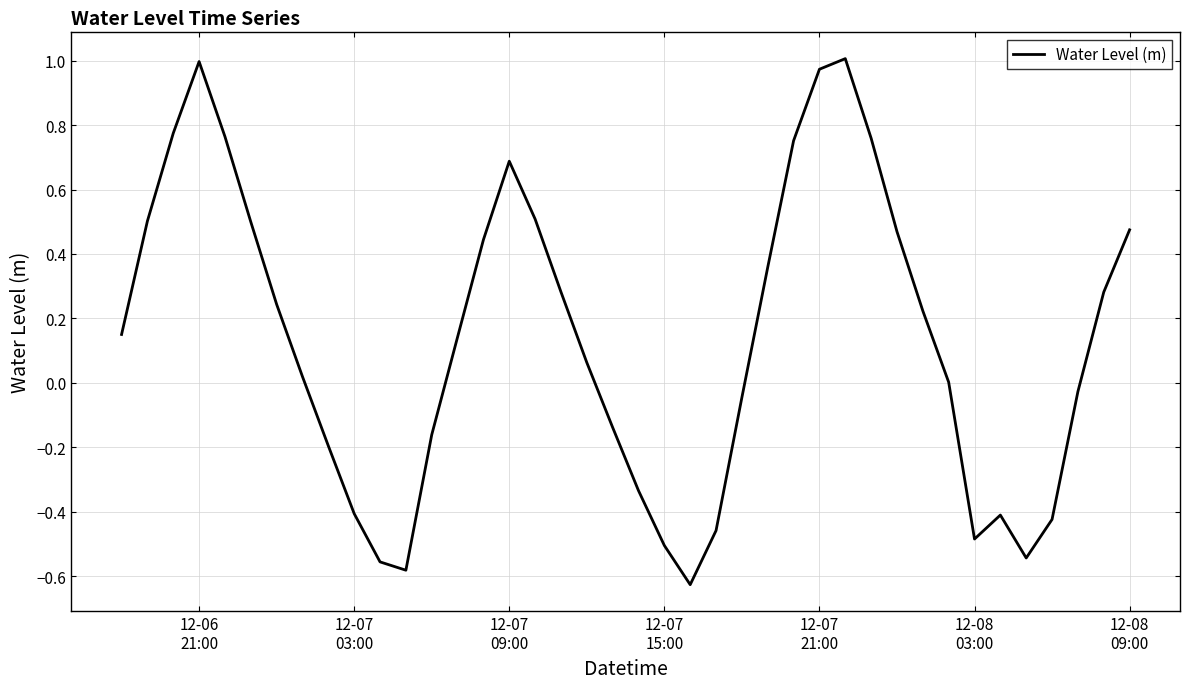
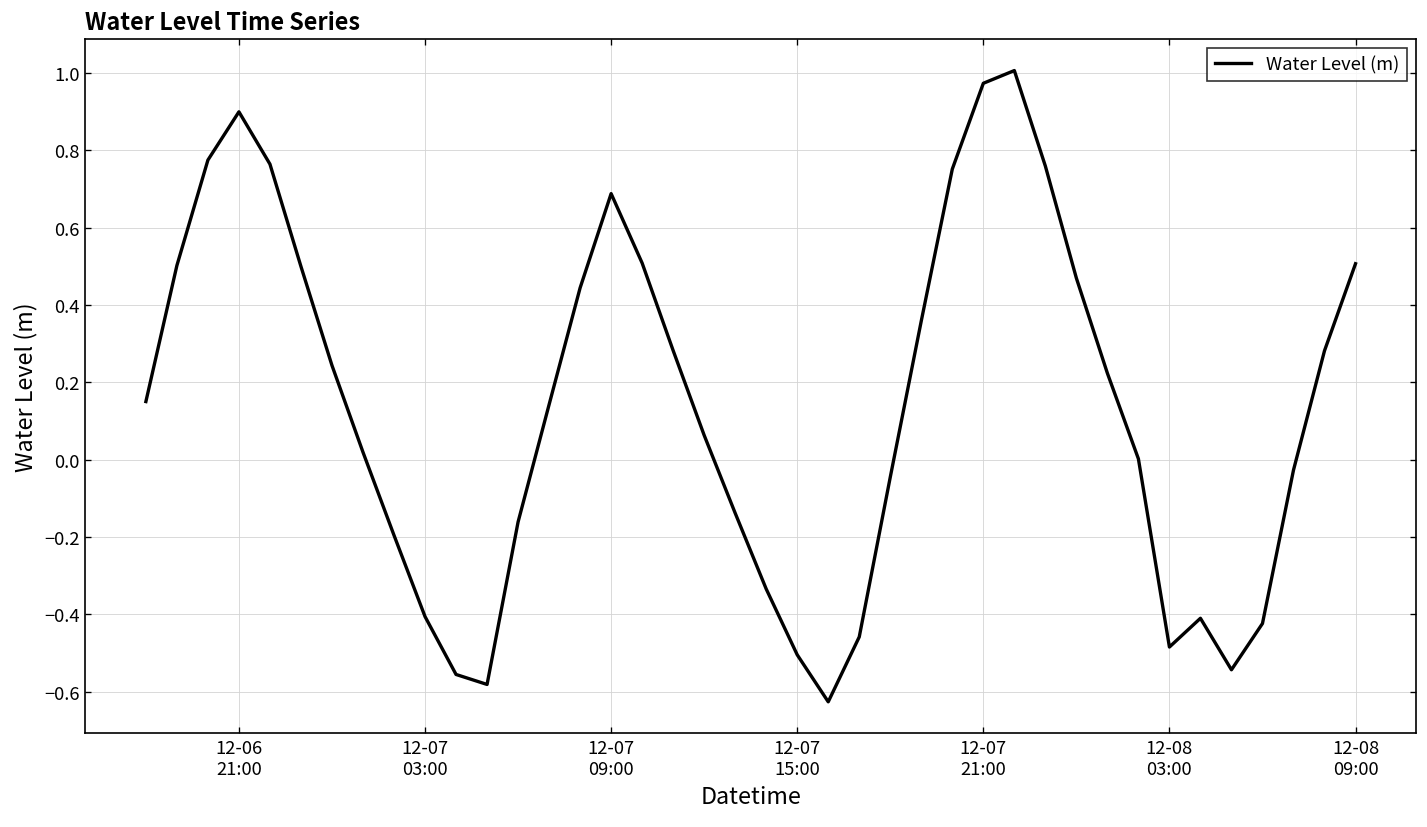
  {
-   "12-06 21:00": 1.00,
+   "12-06 21:00": 0.90,
    "12-07 03:00": -0.41,
    "12-07 09:00": 0.69,
    "12-07 15:00": -0.50,
    "12-07 21:00": 0.97,
    "12-08 03:00": -0.48,
-   "12-08 09:00": 0.47
+   "12-08 09:00": 0.51
  }
